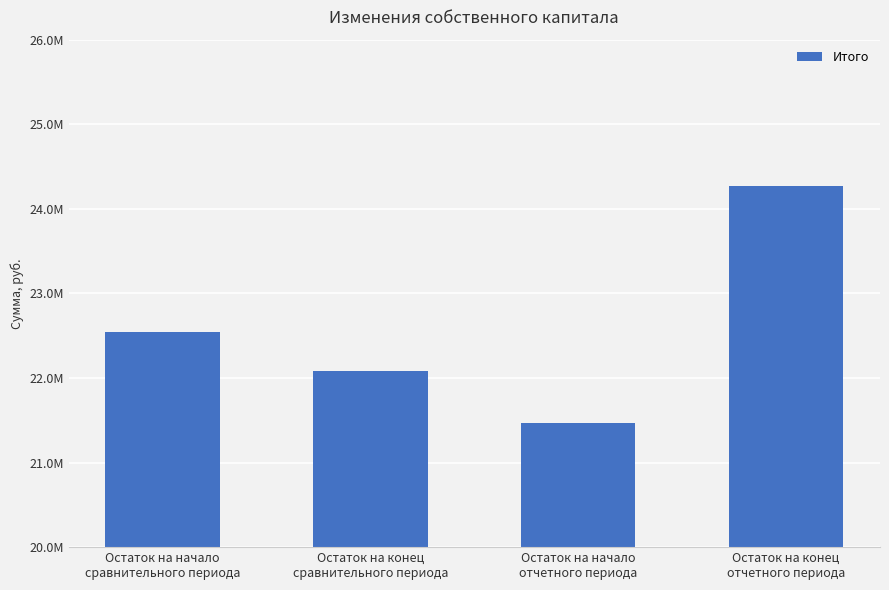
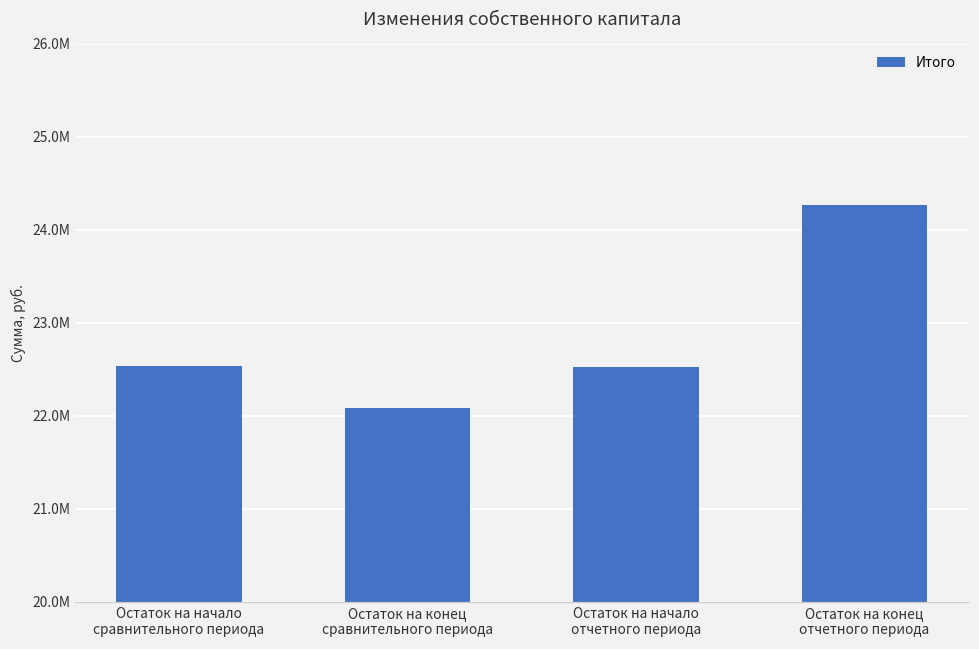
  {
    "Остаток на начало сравнительного периода": 22500000,
    "Остаток на конец сравнительного периода": 22100000,
-   "Остаток на начало отчетного периода": 21500000,
+   "Остаток на начало отчетного периода": 22500000,
    "Остаток на конец отчетного периода": 24300000
  }
